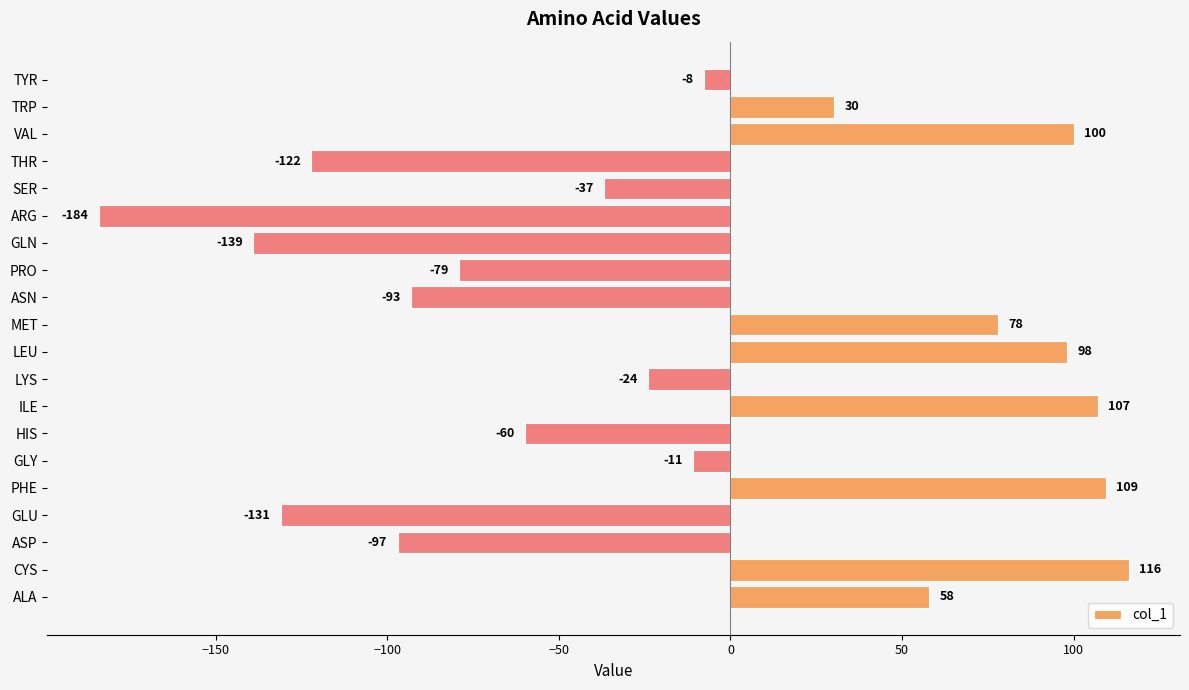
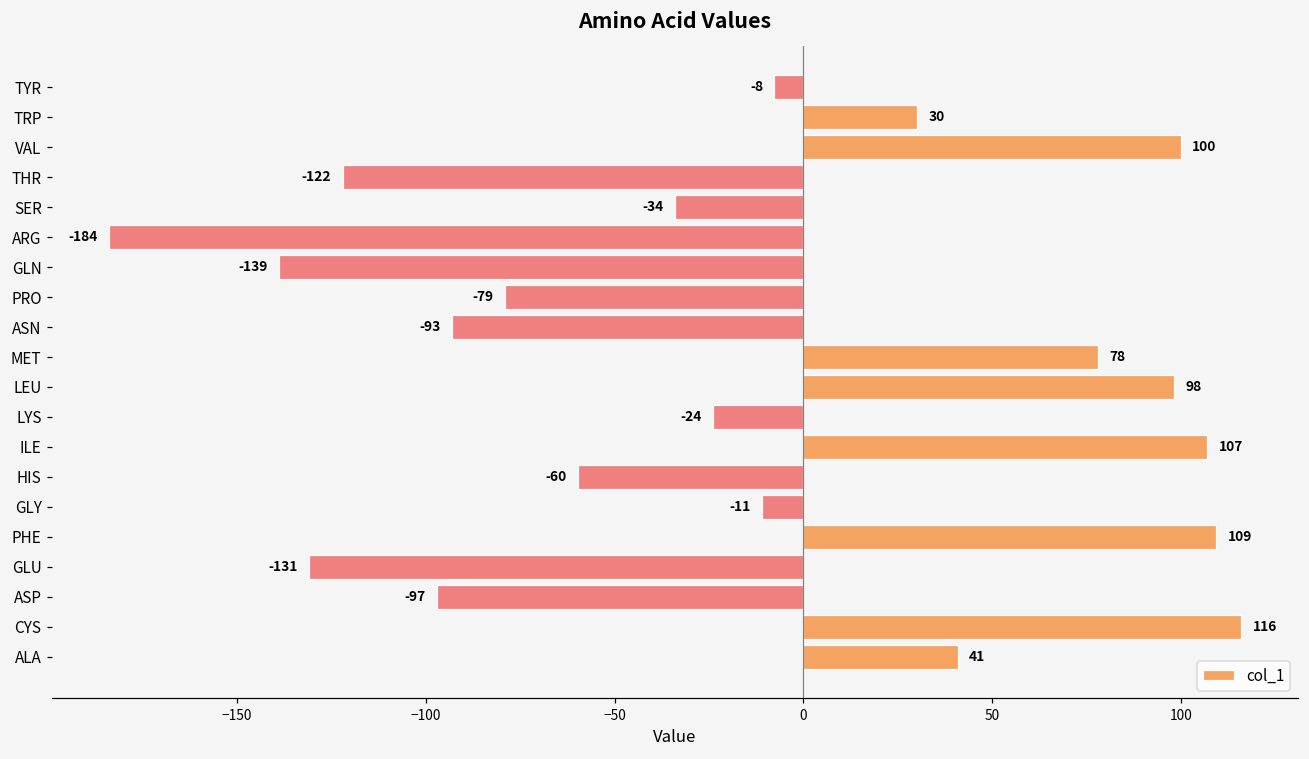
  {
    "TYR": -8,
    "TRP": 30,
    "VAL": 100,
    "THR": -122,
-   "SER": -37,
+   "SER": -34,
    "ARG": -184,
    "GLN": -139,
    "PRO": -79,
    "ASN": -93,
    "MET": 78,
    "LEU": 98,
    "LYS": -24,
    "ILE": 107,
    "HIS": -60,
    "GLY": -11,
    "PHE": 109,
    "GLU": -131,
    "ASP": -97,
    "CYS": 116,
-   "ALA": 58
+   "ALA": 41
  }
